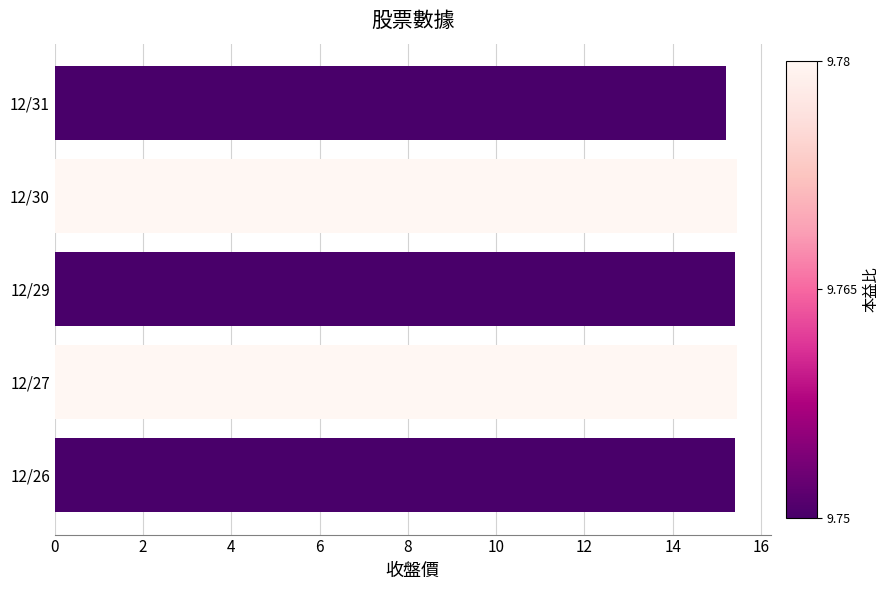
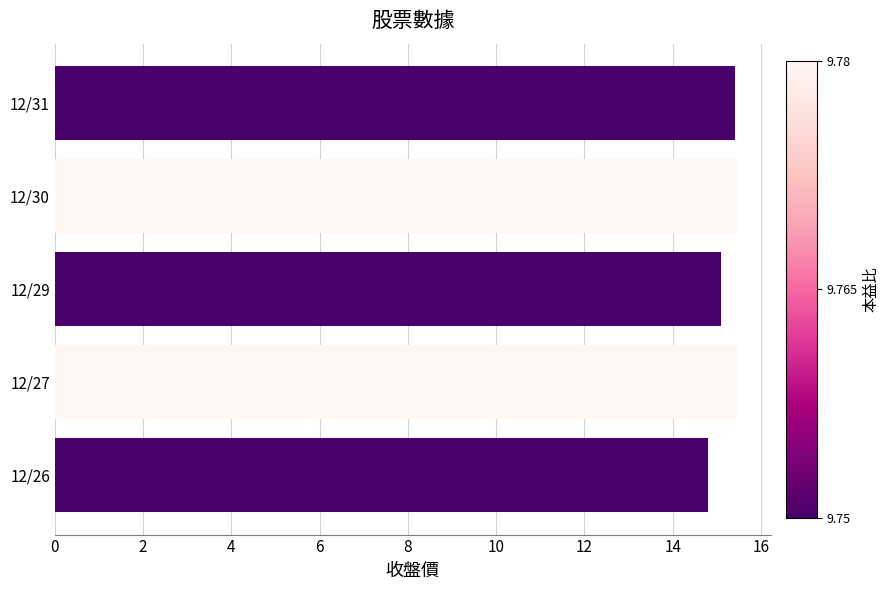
  {
-   "12/31": 15.2,
+   "12/31": 15.4,
    "12/30": 15.5,
-   "12/29": 15.4,
+   "12/29": 15.1,
    "12/27": 15.5,
-   "12/26": 15.4
+   "12/26": 14.8
  }
